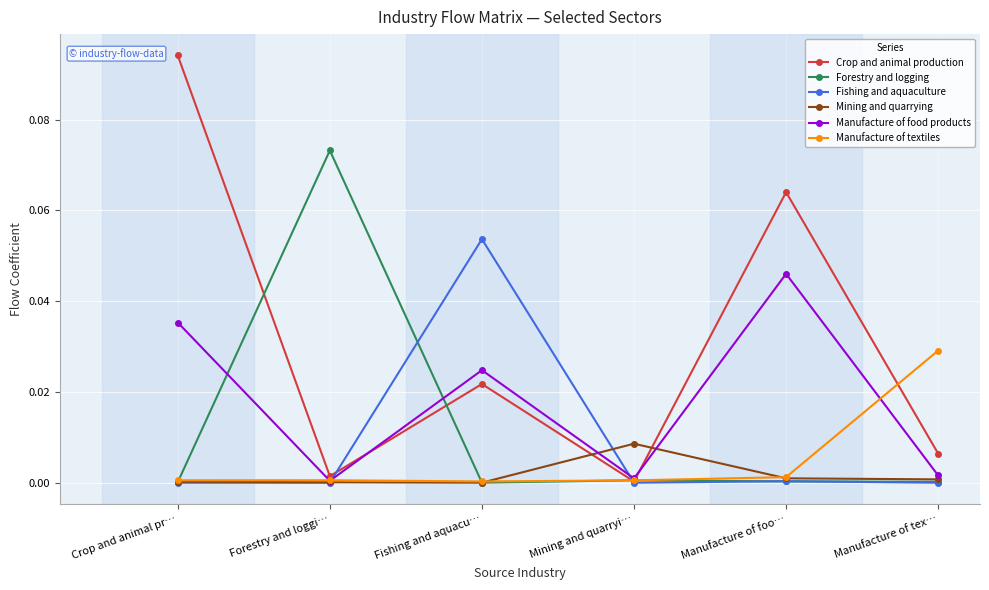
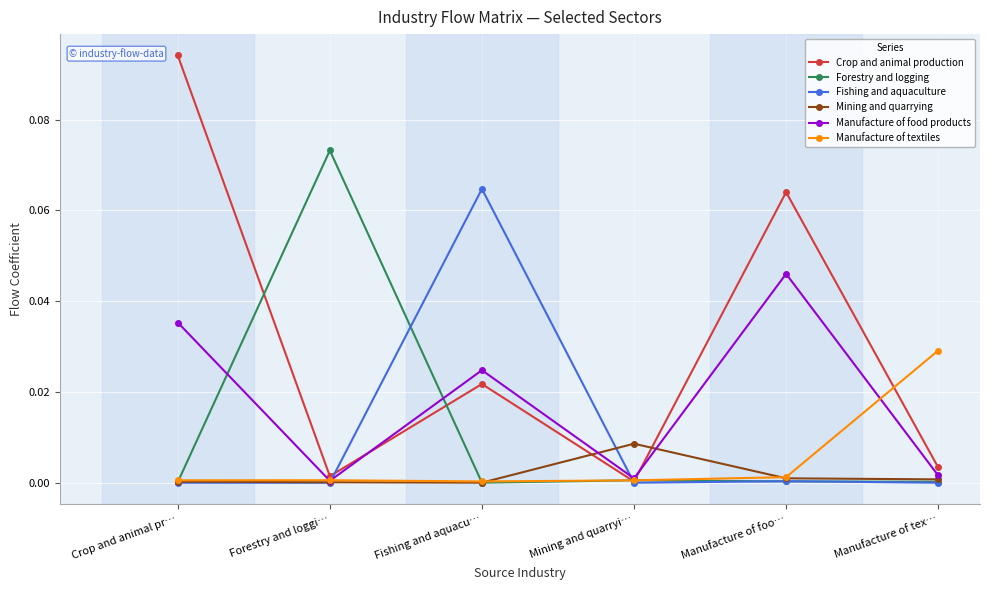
  {
    "Crop and animal production": {
      "Crop and animal pr…": 0.094,
      "Forestry and loggi…": 0.001,
      "Fishing and aquacu…": 0.022,
      "Manufacture of foo…": 0.064,
-     "Manufacture of tex…": 0.006
+     "Manufacture of tex…": 0.003
    },
    "Forestry and logging": {
      "Forestry and loggi…": 0.073
    },
    "Fishing and aquaculture": {
-     "Fishing and aquacu…": 0.054
+     "Fishing and aquacu…": 0.065
    },
    "Mining and quarrying": {
      "Mining and quarryi…": 0.009
    },
    "Manufacture of food products": {
      "Crop and animal pr…": 0.035,
      "Fishing and aquacu…": 0.025,
      "Manufacture of foo…": 0.046,
      "Manufacture of tex…": 0.002
    },
    "Manufacture of textiles": {
      "Manufacture of tex…": 0.029
    }
  }
